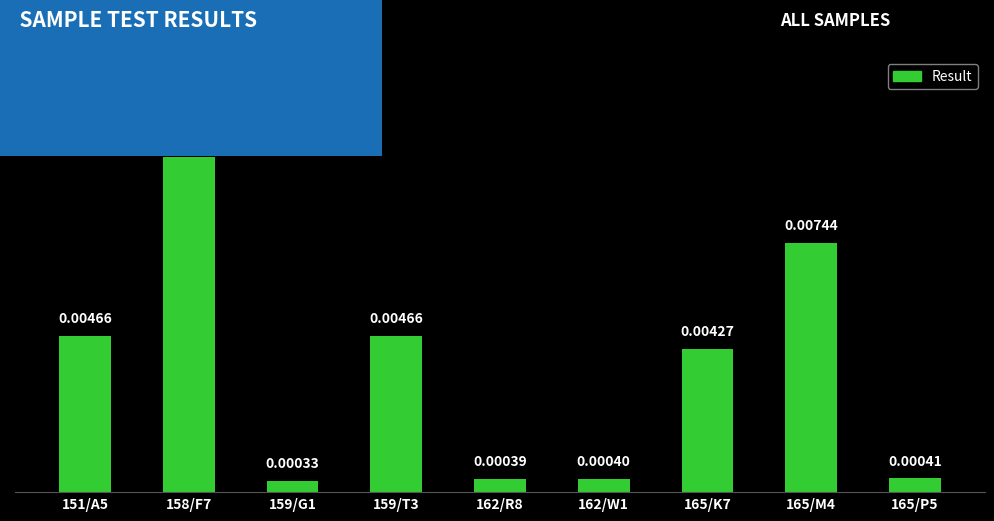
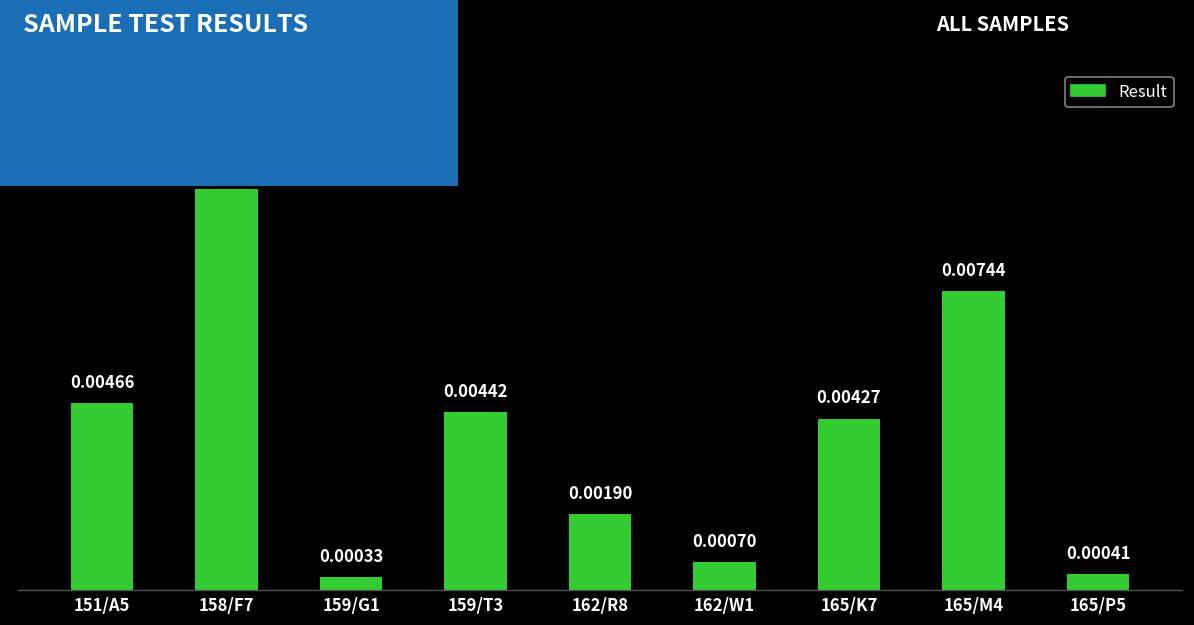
  {
    "151/A5": 0.00466,
    "159/G1": 0.00033,
-   "159/T3": 0.00466,
-   "162/R8": 0.00039,
-   "162/W1": 0.00040,
+   "159/T3": 0.00442,
+   "162/R8": 0.00190,
+   "162/W1": 0.00070,
    "165/K7": 0.00427,
    "165/M4": 0.00744,
    "165/P5": 0.00041
  }
